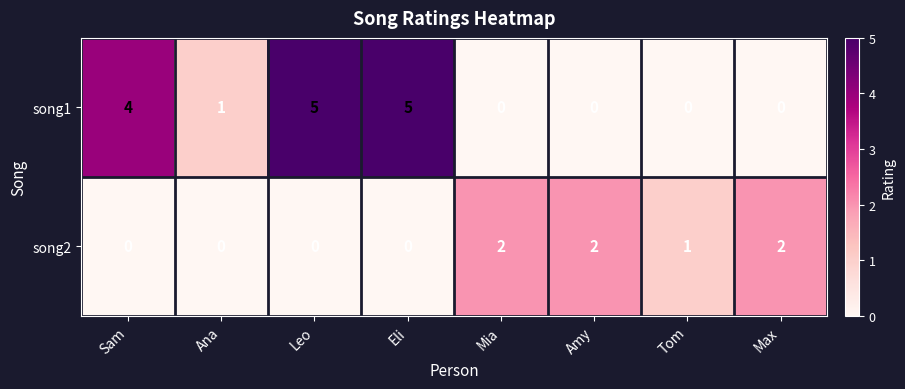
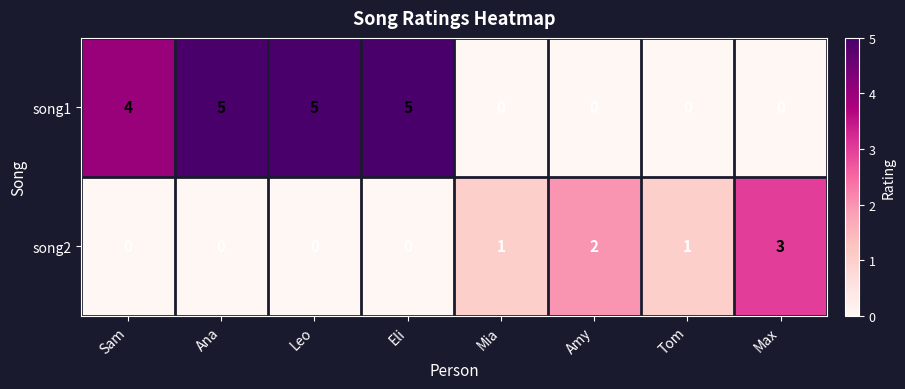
  {
    "song1": {
      "Sam": 4,
-     "Ana": 1,
+     "Ana": 5,
      "Leo": 5,
      "Eli": 5
    },
    "song2": {
-     "Mia": 2,
+     "Mia": 1,
      "Amy": 2,
      "Tom": 1,
-     "Max": 2
+     "Max": 3
    }
  }
